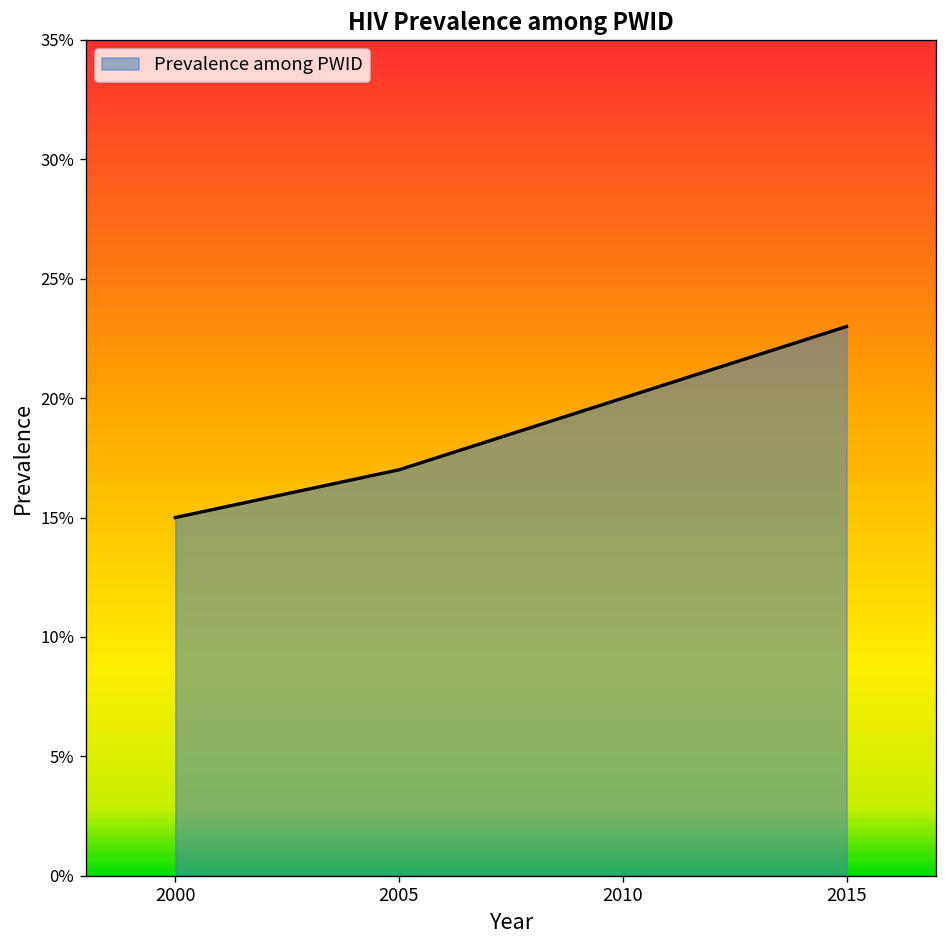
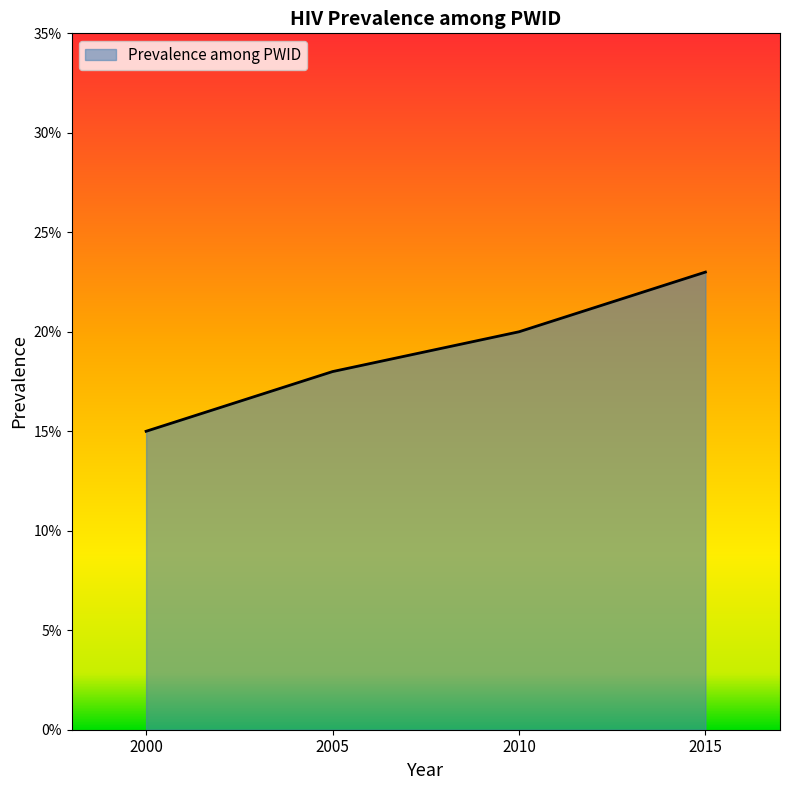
  {
    "2000": "15.0%",
-   "2005": "17.0%",
+   "2005": "18.0%",
    "2010": "20.0%",
    "2015": "23.0%"
  }
